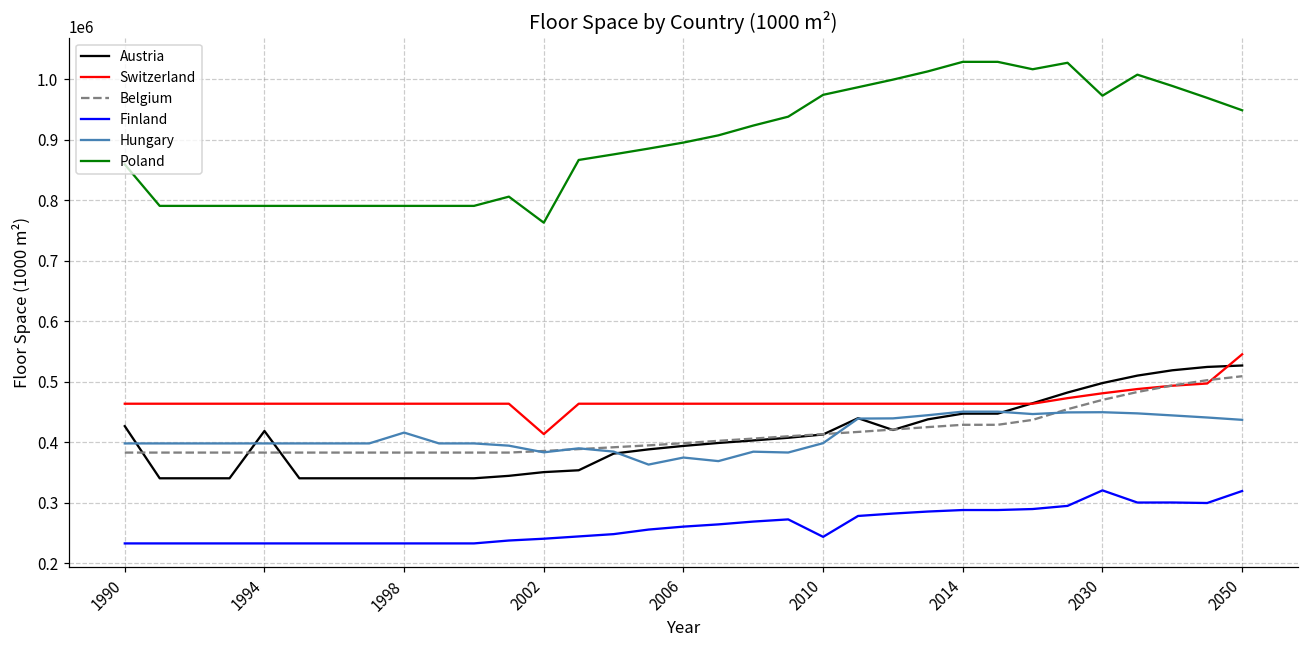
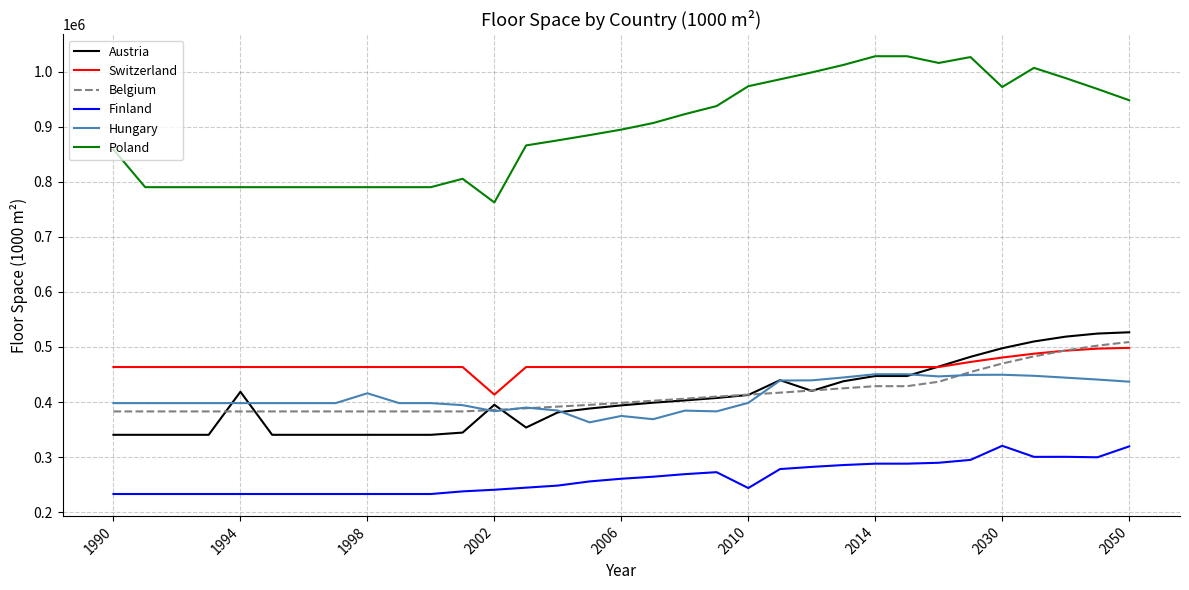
  {
    "Austria": {
-     "1990": 430000,
+     "1990": 340000,
      "1994": 420000,
      "1998": 340000,
-     "2002": 350000,
+     "2002": 390000,
      "2030": 500000,
      "2050": 530000
    },
    "Switzerland": {
      "1990": 460000,
      "1994": 460000,
      "1998": 460000,
      "2002": 410000,
      "2006": 460000,
      "2010": 460000,
      "2014": 460000,
      "2030": 480000,
-     "2050": 550000
+     "2050": 500000
    },
    "Belgium": {
      "1990": 380000,
      "1994": 380000,
      "1998": 380000,
      "2014": 430000,
      "2030": 470000,
      "2050": 510000
    },
    "Finland": {
      "1990": 230000,
      "1994": 230000,
      "1998": 230000,
      "2002": 240000,
      "2006": 260000,
      "2010": 240000,
      "2014": 290000,
      "2030": 320000,
      "2050": 320000
    },
    "Hungary": {
      "1990": 400000,
      "1994": 400000,
      "1998": 420000,
      "2006": 370000,
      "2010": 400000,
      "2030": 450000,
      "2050": 440000
    },
    "Poland": {
      "1994": 790000,
      "1998": 790000,
      "2002": 760000,
      "2006": 900000,
      "2010": 970000,
      "2014": 1030000,
      "2030": 970000,
      "2050": 950000
    }
  }
